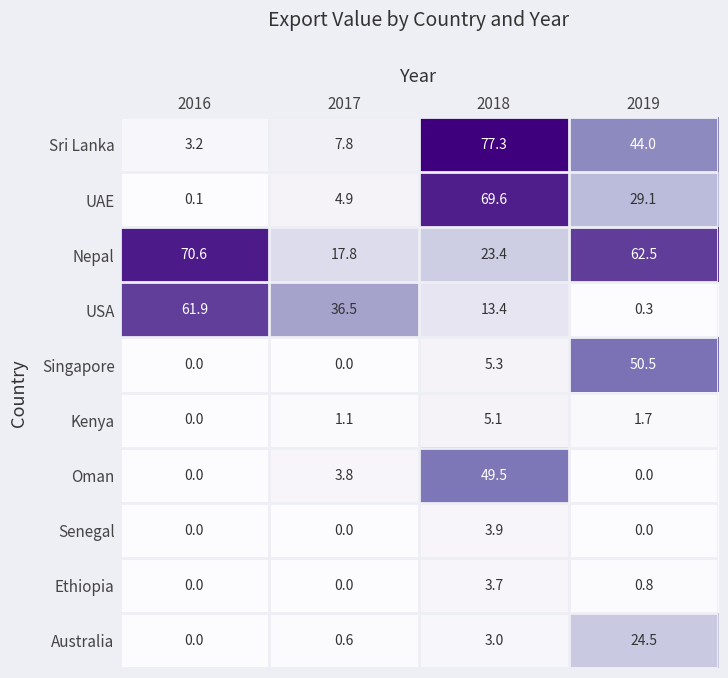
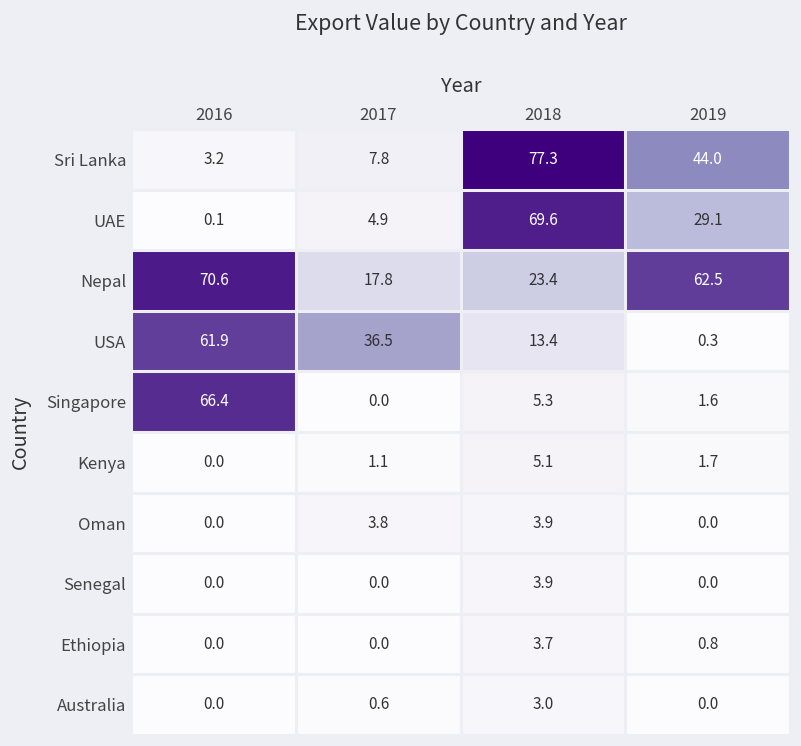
  {
    "Sri Lanka": {
      "2016": 3.2,
      "2017": 7.8,
      "2018": 77.3,
      "2019": 44.0
    },
    "UAE": {
      "2016": 0.1,
      "2017": 4.9,
      "2018": 69.6,
      "2019": 29.1
    },
    "Nepal": {
      "2016": 70.6,
      "2017": 17.8,
      "2018": 23.4,
      "2019": 62.5
    },
    "USA": {
      "2016": 61.9,
      "2017": 36.5,
      "2018": 13.4,
      "2019": 0.3
    },
    "Singapore": {
-     "2016": 0.0,
+     "2016": 66.4,
      "2017": 0.0,
      "2018": 5.3,
-     "2019": 50.5
+     "2019": 1.6
    },
    "Kenya": {
      "2016": 0.0,
      "2017": 1.1,
      "2018": 5.1,
      "2019": 1.7
    },
    "Oman": {
      "2016": 0.0,
      "2017": 3.8,
-     "2018": 49.5,
+     "2018": 3.9,
      "2019": 0.0
    },
    "Senegal": {
      "2016": 0.0,
      "2017": 0.0,
      "2018": 3.9,
      "2019": 0.0
    },
    "Ethiopia": {
      "2016": 0.0,
      "2017": 0.0,
      "2018": 3.7,
      "2019": 0.8
    },
    "Australia": {
      "2016": 0.0,
      "2017": 0.6,
      "2018": 3.0,
-     "2019": 24.5
+     "2019": 0.0
    }
  }
